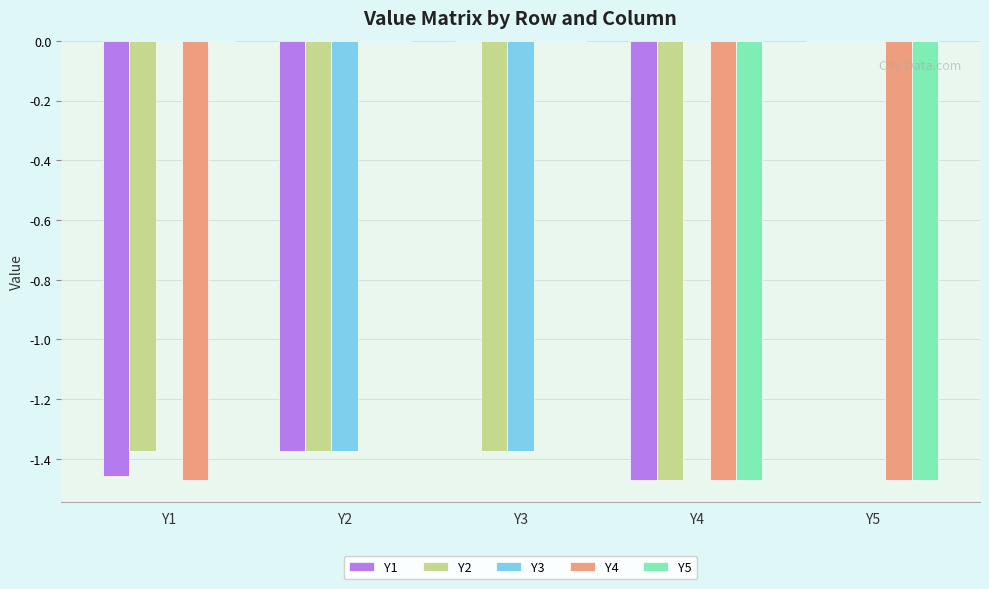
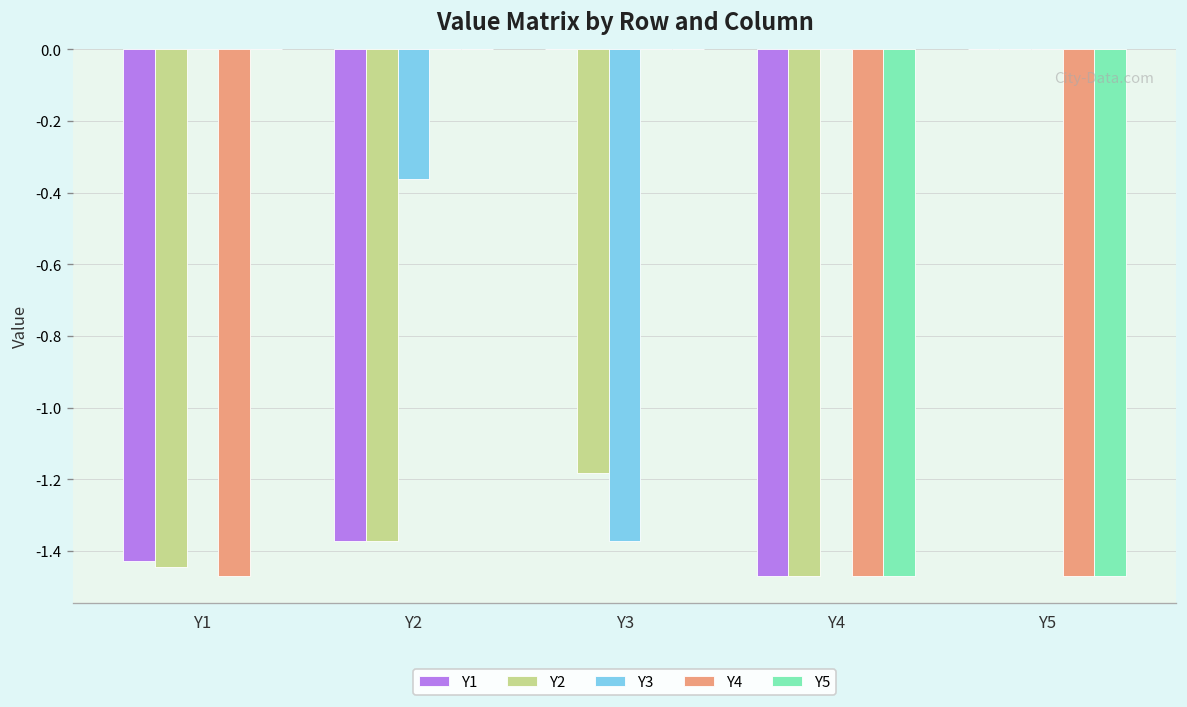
  {
    "Y1": {
-     "Y1": -1.46,
+     "Y1": -1.43,
      "Y2": -1.37,
      "Y3": 0.00,
      "Y4": -1.47,
      "Y5": 0.00
    },
    "Y2": {
-     "Y1": -1.37,
+     "Y1": -1.45,
      "Y2": -1.37,
-     "Y3": -1.37,
+     "Y3": -1.18,
      "Y4": -1.47,
      "Y5": 0.00
    },
    "Y3": {
      "Y1": 0.00,
-     "Y2": -1.37,
+     "Y2": -0.36,
      "Y3": -1.37,
      "Y4": 0.00,
      "Y5": 0.00
    },
    "Y4": {
      "Y1": -1.47,
      "Y2": 0.00,
      "Y3": 0.00,
      "Y4": -1.47,
      "Y5": -1.47
    },
    "Y5": {
      "Y1": 0.00,
      "Y2": 0.00,
      "Y3": 0.00,
      "Y4": -1.47,
      "Y5": -1.47
    }
  }
